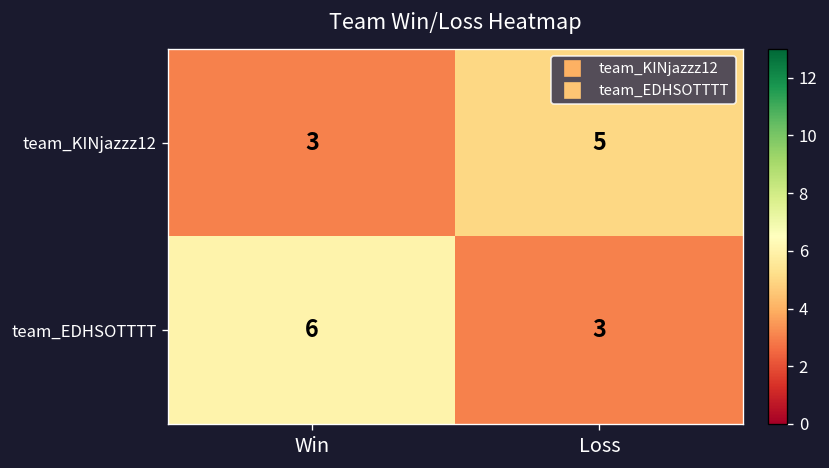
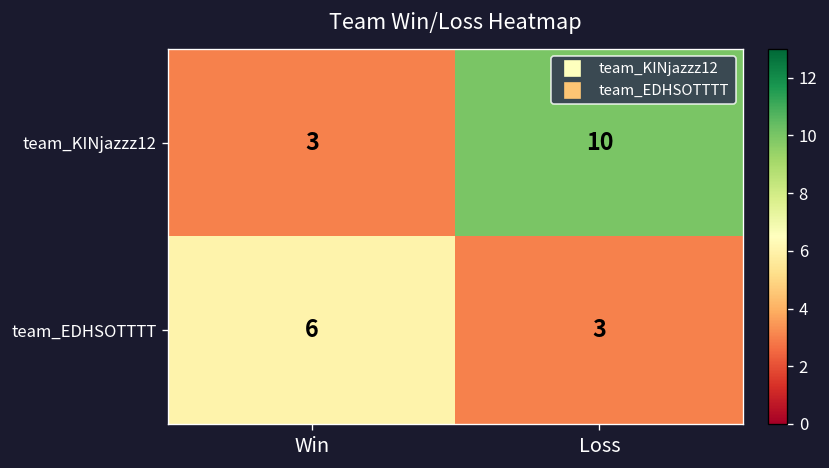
  {
    "team_KINjazzz12": {
      "Win": 3,
-     "Loss": 5
+     "Loss": 10
    },
    "team_EDHSOTTTT": {
      "Win": 6,
      "Loss": 3
    }
  }
